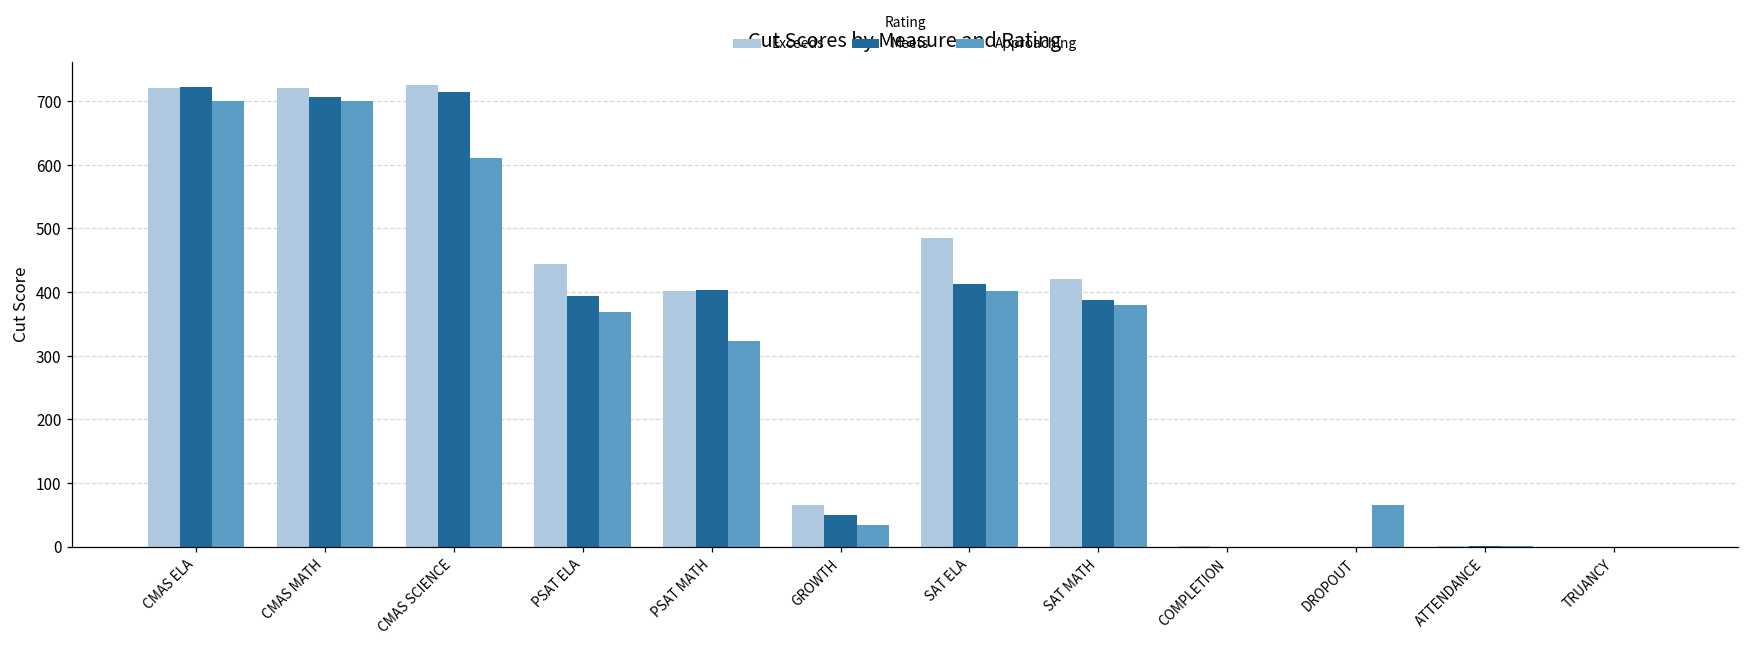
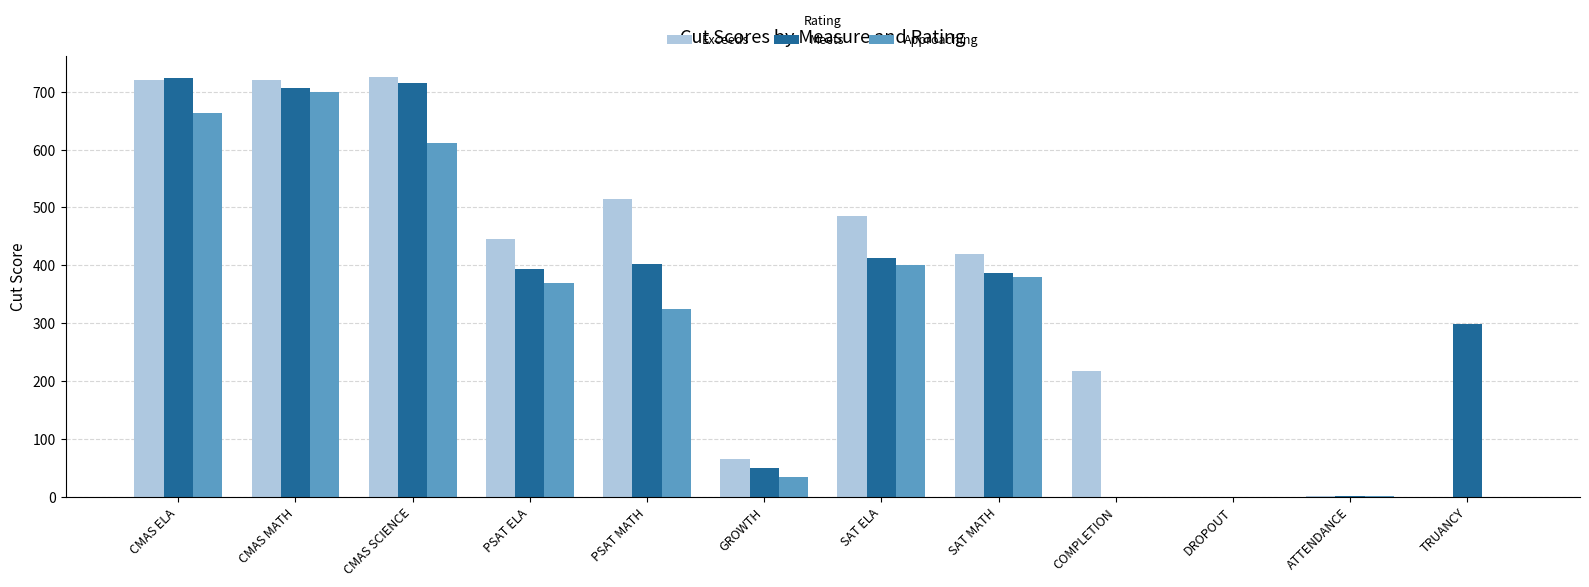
  {
    "Exceeds": {
      "CMAS ELA": 720,
      "CMAS MATH": 720,
      "CMAS SCIENCE": 730,
      "PSAT ELA": 440,
-     "PSAT MATH": 400,
+     "PSAT MATH": 510,
      "GROWTH": 70,
      "SAT ELA": 490,
      "SAT MATH": 420,
-     "COMPLETION": 0
+     "COMPLETION": 220
    },
    "Meets": {
      "CMAS ELA": 720,
      "CMAS MATH": 710,
      "CMAS SCIENCE": 710,
      "PSAT ELA": 390,
      "PSAT MATH": 400,
      "GROWTH": 50,
      "SAT ELA": 410,
      "SAT MATH": 390,
-     "TRUANCY": 0
+     "TRUANCY": 300
    },
    "Approaching": {
-     "CMAS ELA": 700,
+     "CMAS ELA": 660,
      "CMAS MATH": 700,
      "CMAS SCIENCE": 610,
      "PSAT ELA": 370,
      "PSAT MATH": 320,
      "GROWTH": 40,
      "SAT ELA": 400,
      "SAT MATH": 380,
-     "DROPOUT": 70
+     "DROPOUT": 0
    }
  }
